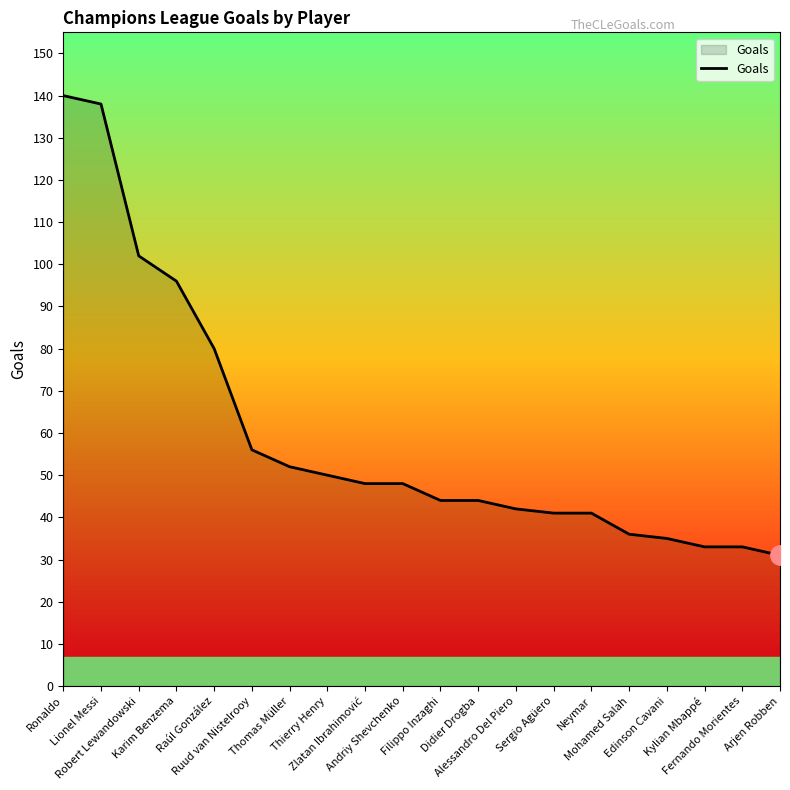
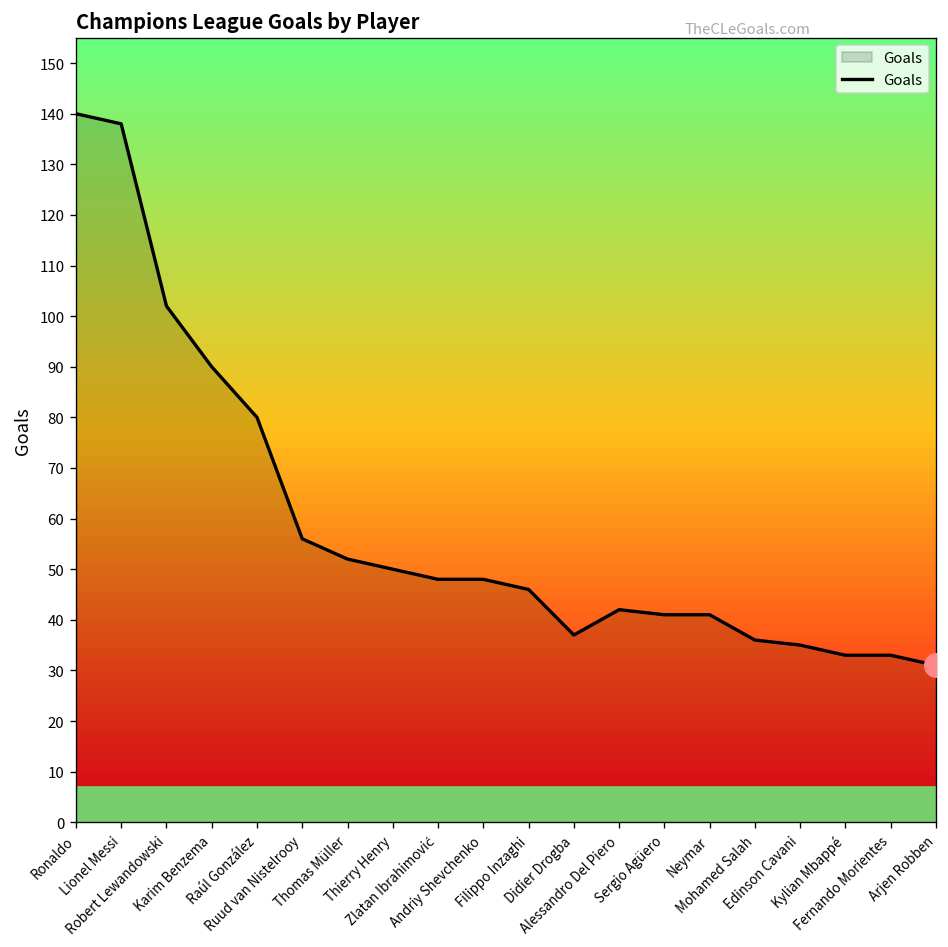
  {
    "Goals": {
      "Ronaldo": 140,
      "Lionel Messi": 138,
      "Robert Lewandowski": 102,
-     "Karim Benzema": 96,
+     "Karim Benzema": 90,
      "Raúl González": 80,
      "Ruud van Nistelrooy": 56,
      "Thomas Müller": 52,
      "Thierry Henry": 50,
      "Zlatan Ibrahimović": 48,
      "Andriy Shevchenko": 48,
-     "Filippo Inzaghi": 44,
-     "Didier Drogba": 44,
+     "Filippo Inzaghi": 46,
+     "Didier Drogba": 37,
      "Alessandro Del Piero": 42,
      "Sergio Agüero": 41,
      "Neymar": 41,
      "Mohamed Salah": 36,
      "Edinson Cavani": 35,
      "Kylian Mbappé": 33,
      "Fernando Morientes": 33
    }
  }
